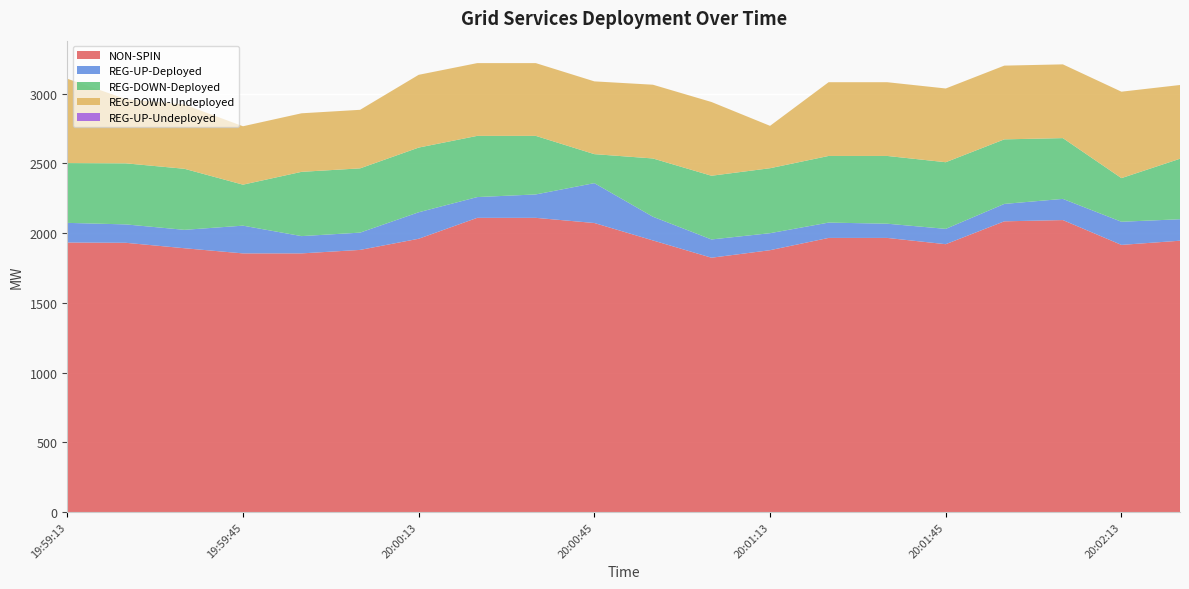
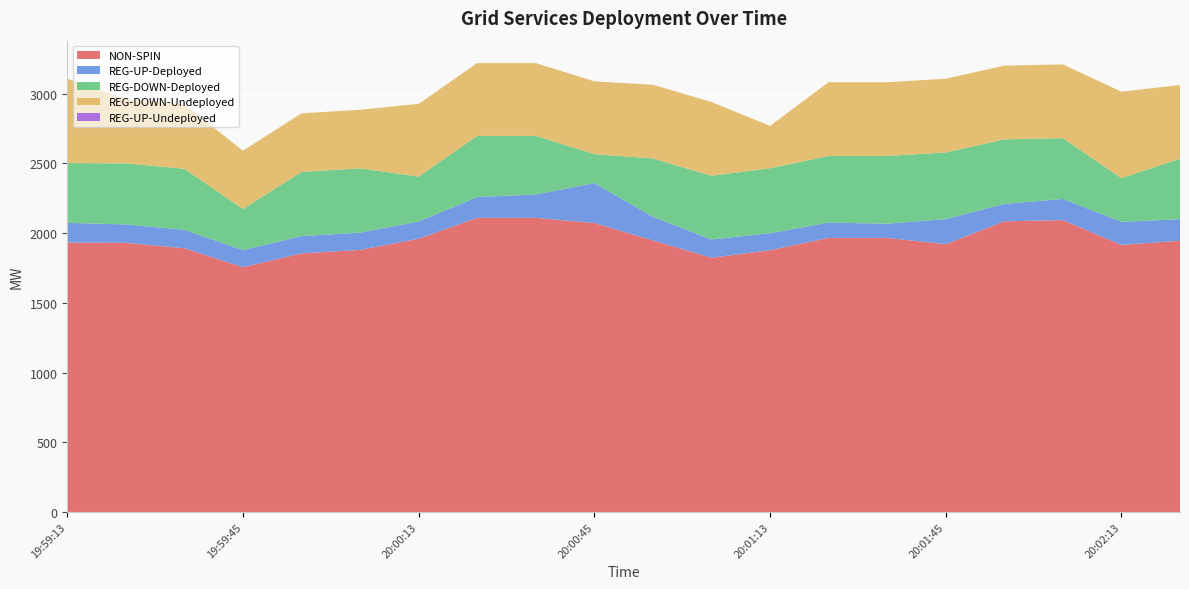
  {
    "NON-SPIN": {
      "19:59:13": 1930,
-     "19:59:45": 1860,
+     "19:59:45": 1760,
      "20:00:13": 1960,
      "20:00:45": 2070,
      "20:01:13": 1880,
      "20:01:45": 1920,
      "20:02:13": 1920
    },
    "REG-UP-Deployed": {
      "19:59:13": 140,
-     "19:59:45": 200,
-     "20:00:13": 190,
+     "19:59:45": 120,
+     "20:00:13": 120,
      "20:00:45": 290,
      "20:01:13": 120,
-     "20:01:45": 110,
+     "20:01:45": 180,
      "20:02:13": 170
    },
    "REG-DOWN-Deployed": {
      "19:59:13": 430,
      "19:59:45": 290,
-     "20:00:13": 460,
+     "20:00:13": 320,
      "20:00:45": 210,
      "20:01:13": 470,
      "20:01:45": 480,
      "20:02:13": 310
    }
  }
